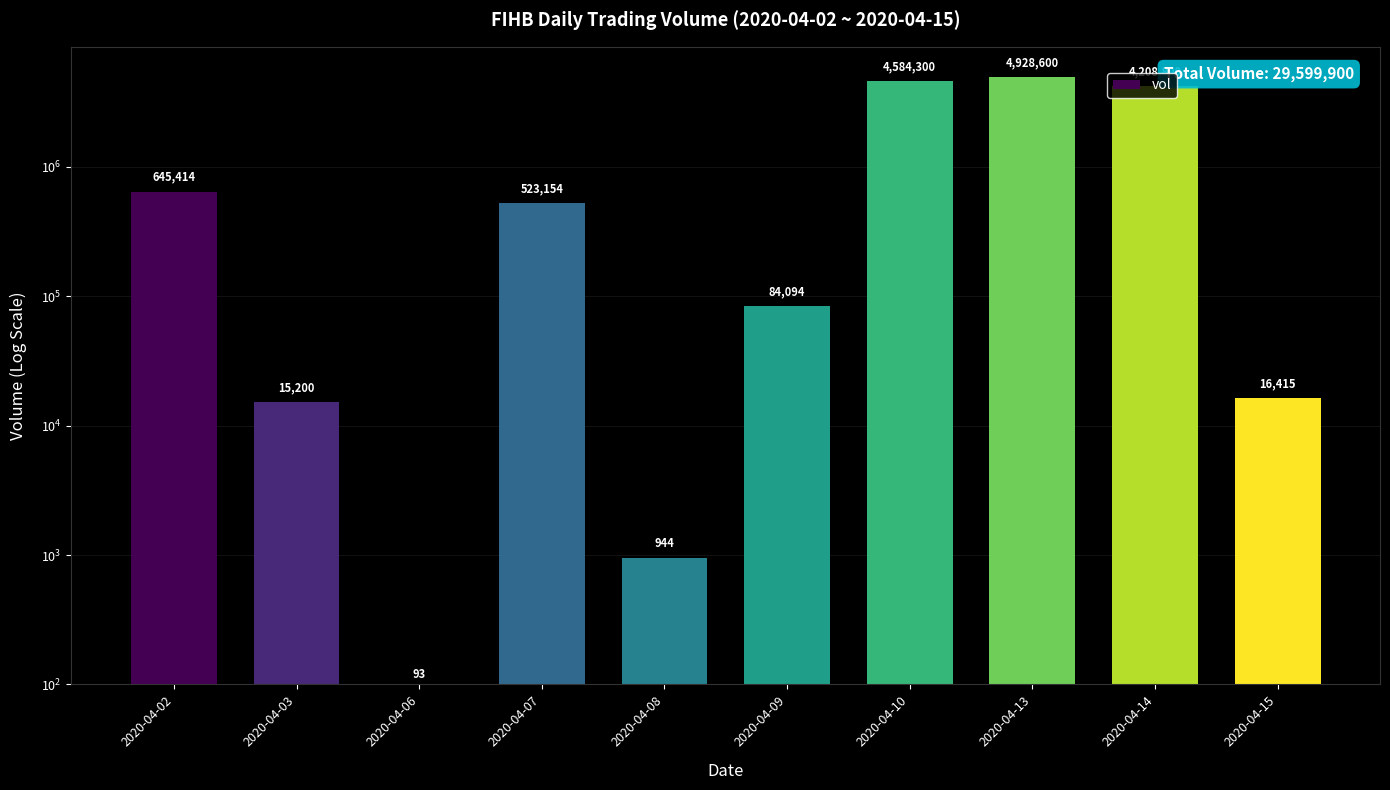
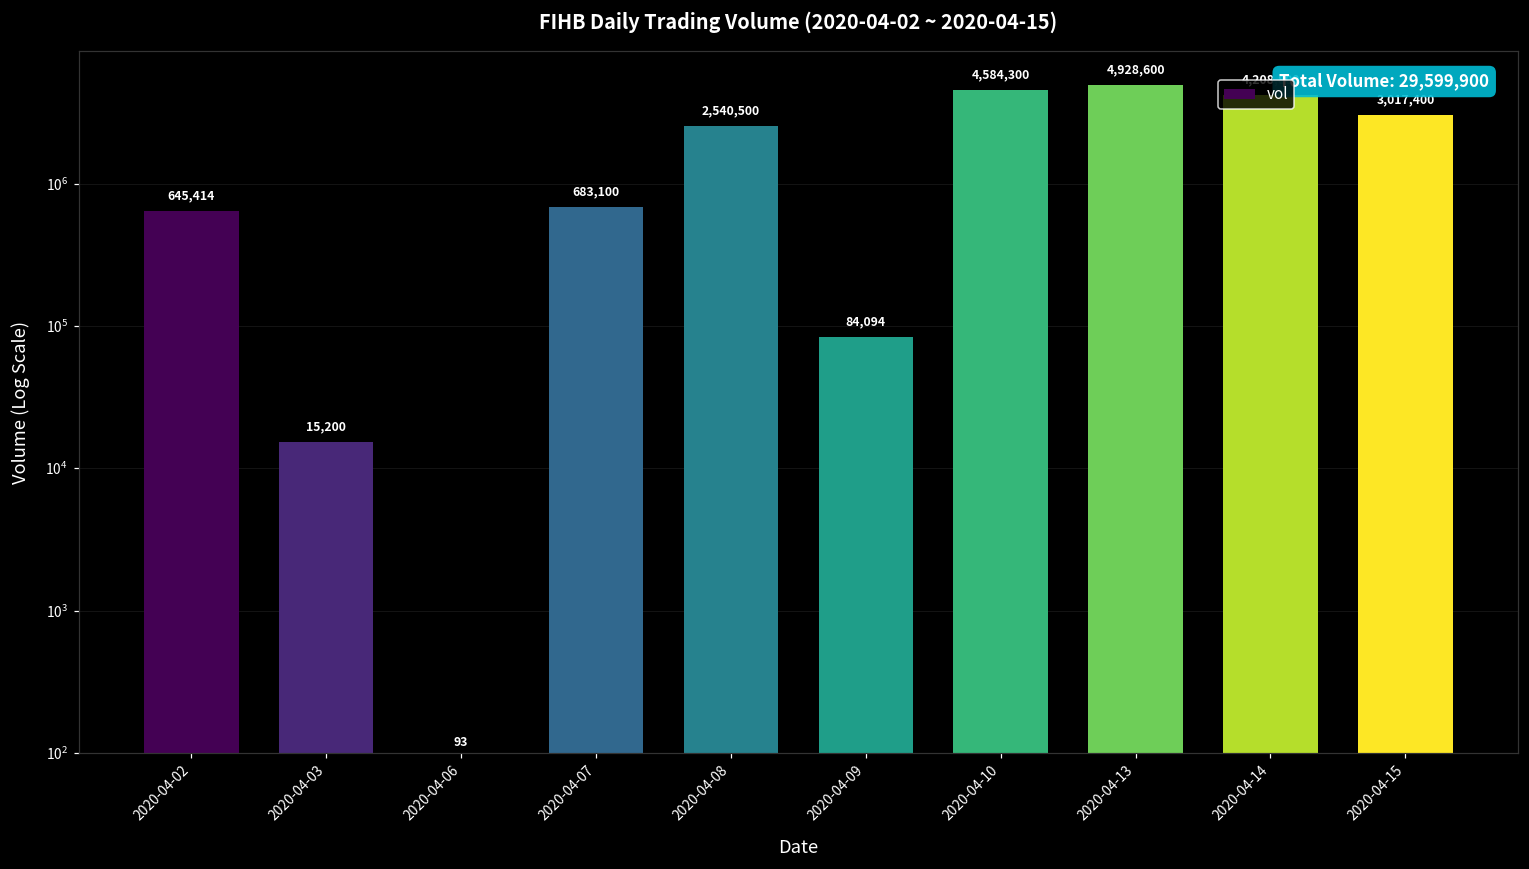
  {
    "2020-04-02": "645,414",
    "2020-04-03": "15,200",
-   "2020-04-07": "523,154",
-   "2020-04-08": "944",
+   "2020-04-07": "683,100",
+   "2020-04-08": "2,540,500",
    "2020-04-09": "84,094",
    "2020-04-10": "4,584,300",
    "2020-04-13": "4,928,600",
-   "2020-04-15": "16000"
+   "2020-04-15": "3000000"
  }
